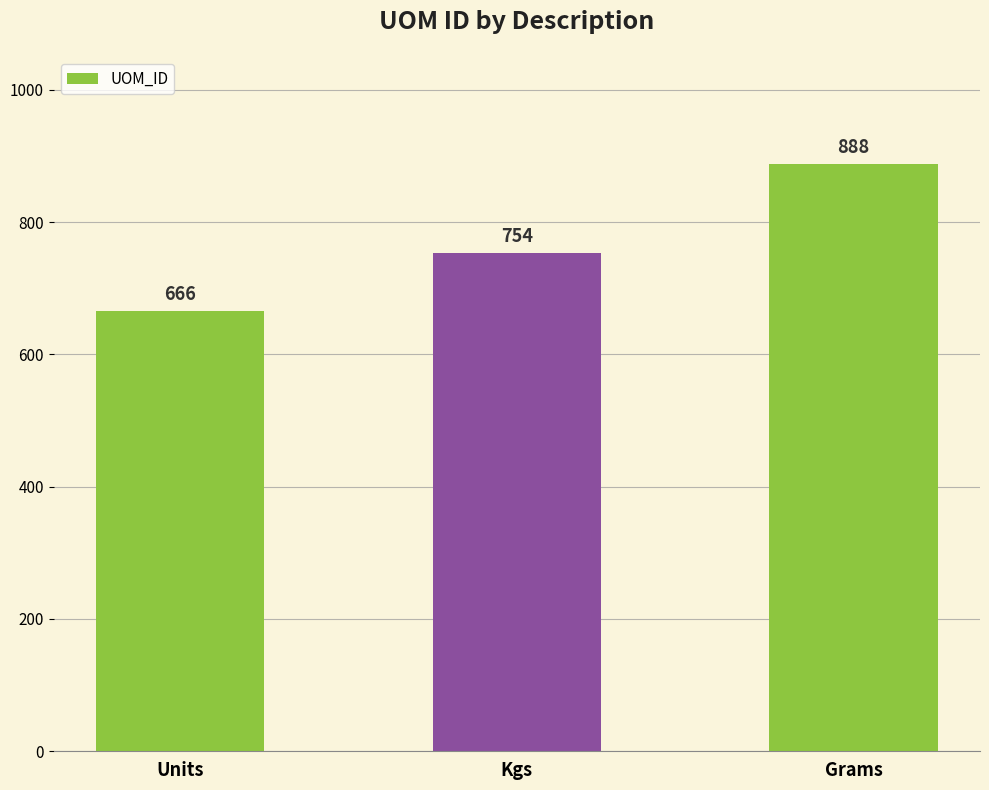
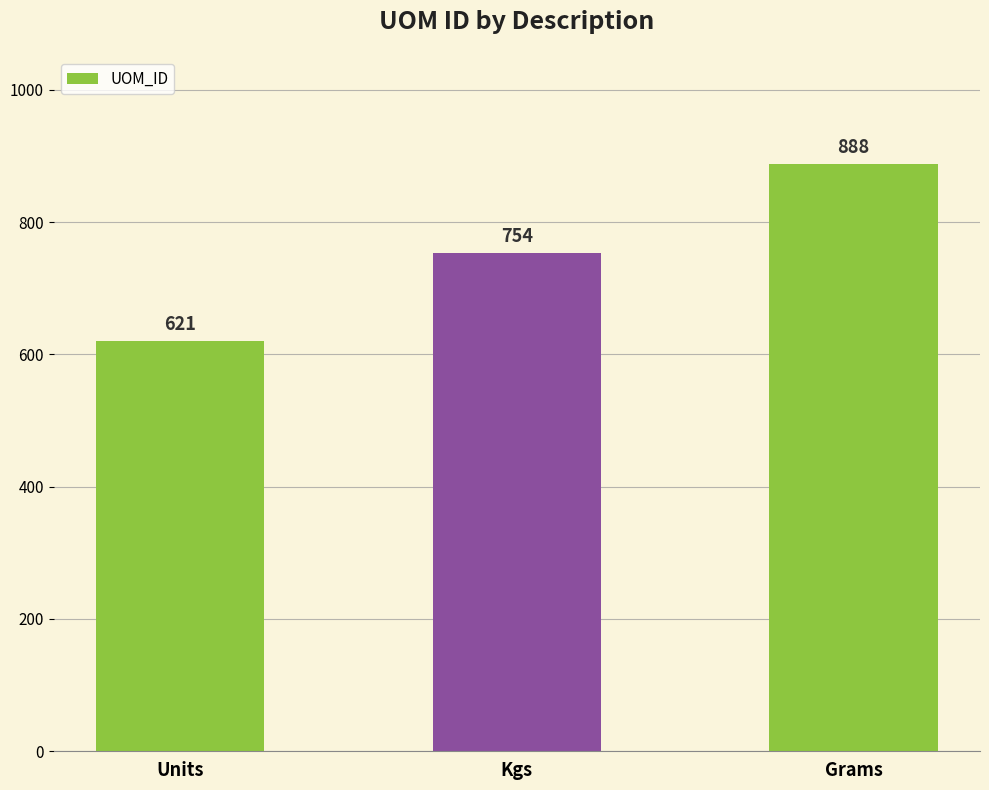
  {
-   "Units": 666,
+   "Units": 621,
    "Kgs": 754,
    "Grams": 888
  }
